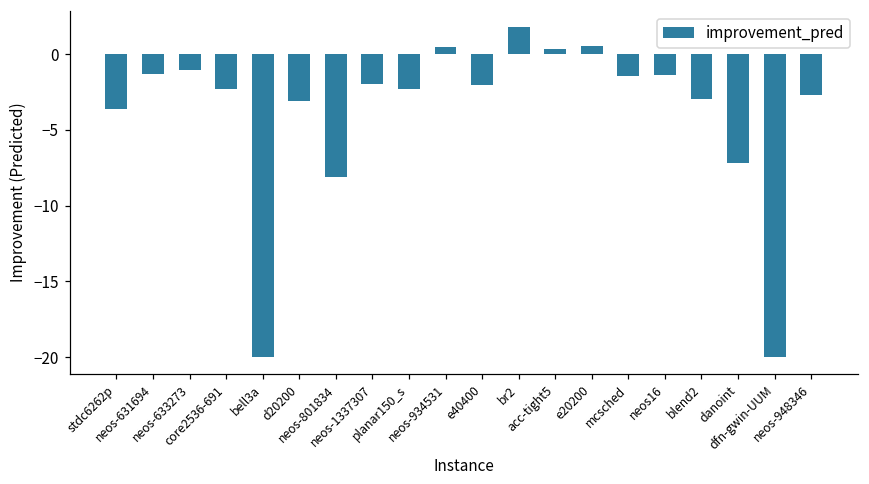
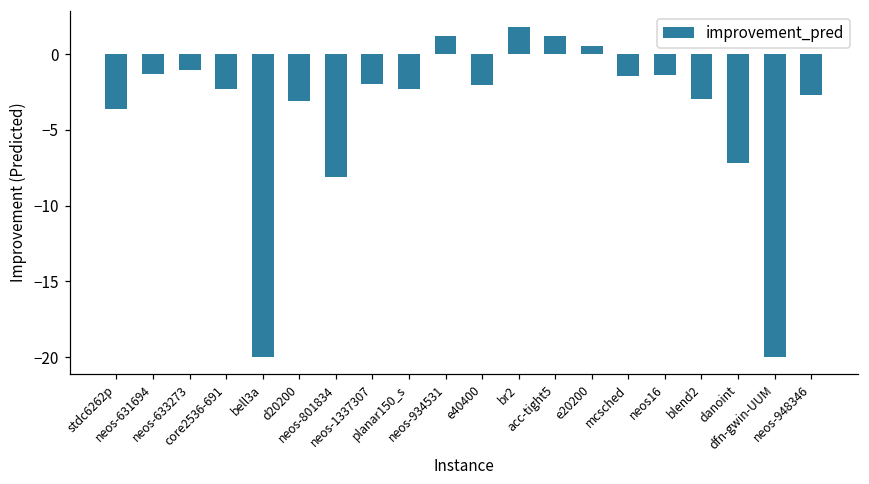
  {
    "stdc6262p": -3.6,
    "neos-631694": -1.3,
    "neos-633273": -1.0,
    "core2536-691": -2.3,
    "bell3a": -20.0,
    "d20200": -3.1,
    "neos-801834": -8.1,
    "neos-1337307": -2.0,
    "planar150_s": -2.3,
-   "neos-934531": 0.5,
+   "neos-934531": 1.2,
    "e40400": -2.0,
    "br2": 1.8,
-   "acc-tight5": 0.3,
+   "acc-tight5": 1.2,
    "e20200": 0.5,
    "mcsched": -1.5,
    "neos16": -1.3,
    "blend2": -2.9,
    "danoint": -7.2,
    "dfn-gwin-UUM": -20.0,
    "neos-948346": -2.7
  }
